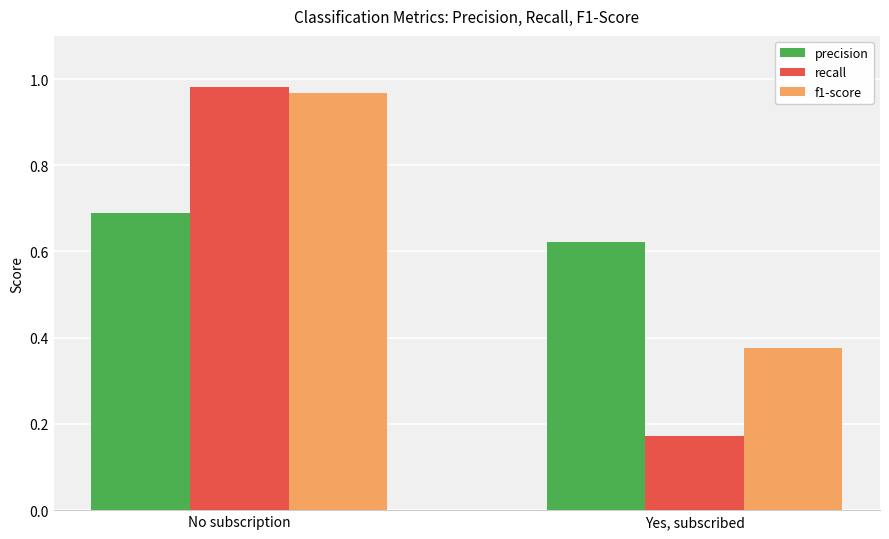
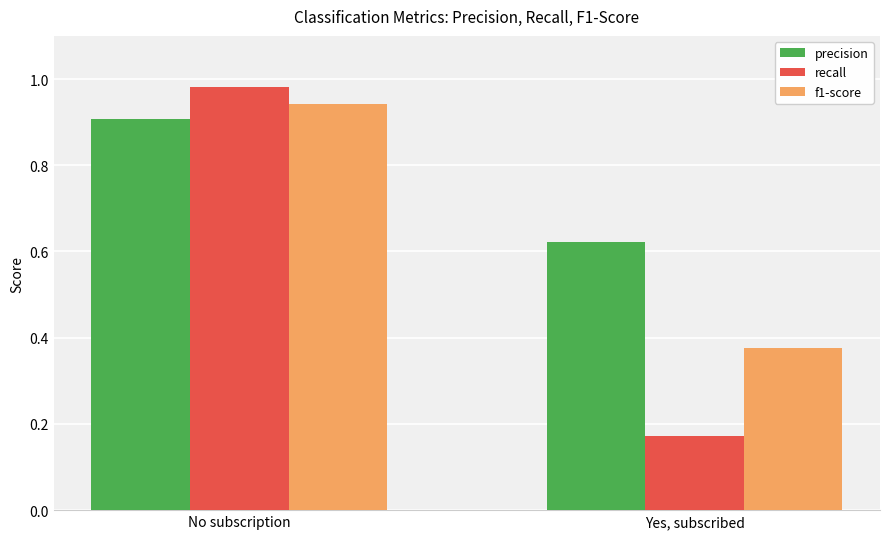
  {
    "precision": {
-     "No subscription": 0.69,
+     "No subscription": 0.91,
      "Yes, subscribed": 0.62
    },
    "recall": {
      "No subscription": 0.98,
      "Yes, subscribed": 0.17
    },
    "f1-score": {
-     "No subscription": 0.97,
+     "No subscription": 0.94,
      "Yes, subscribed": 0.38
    }
  }
